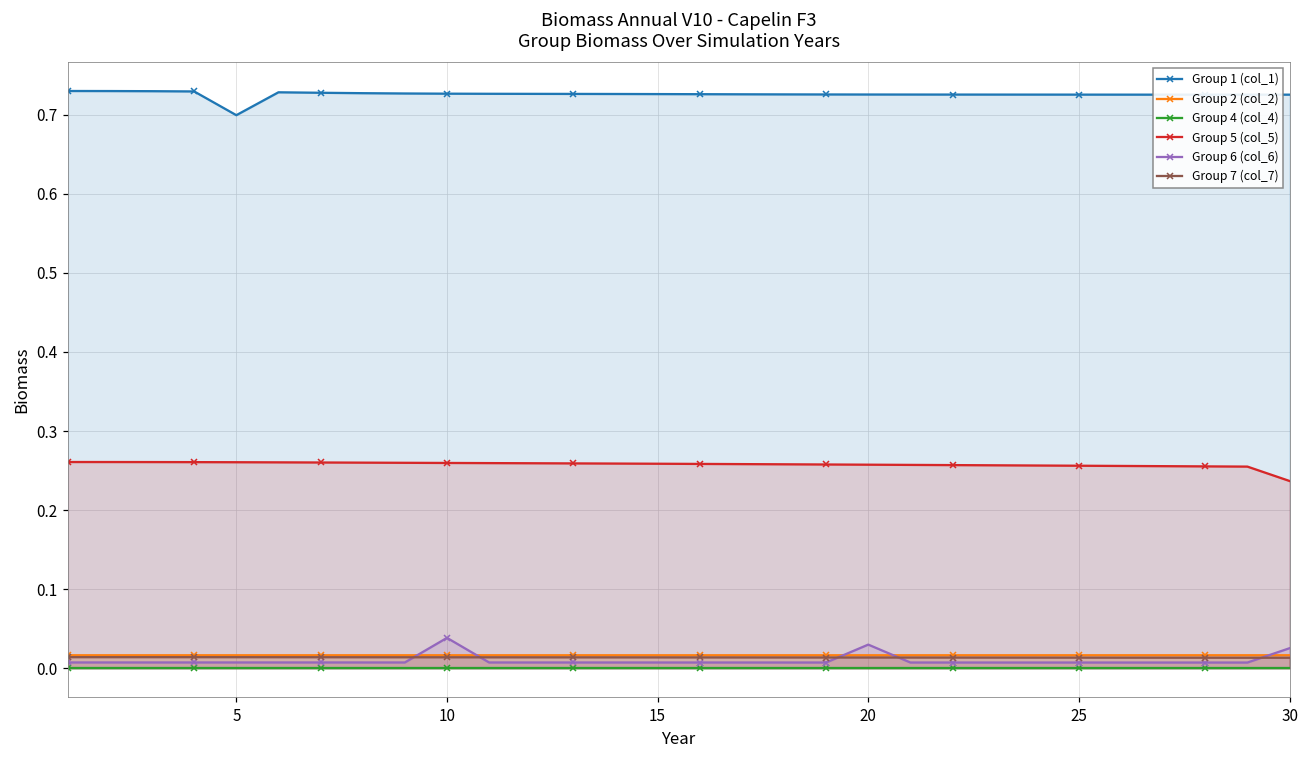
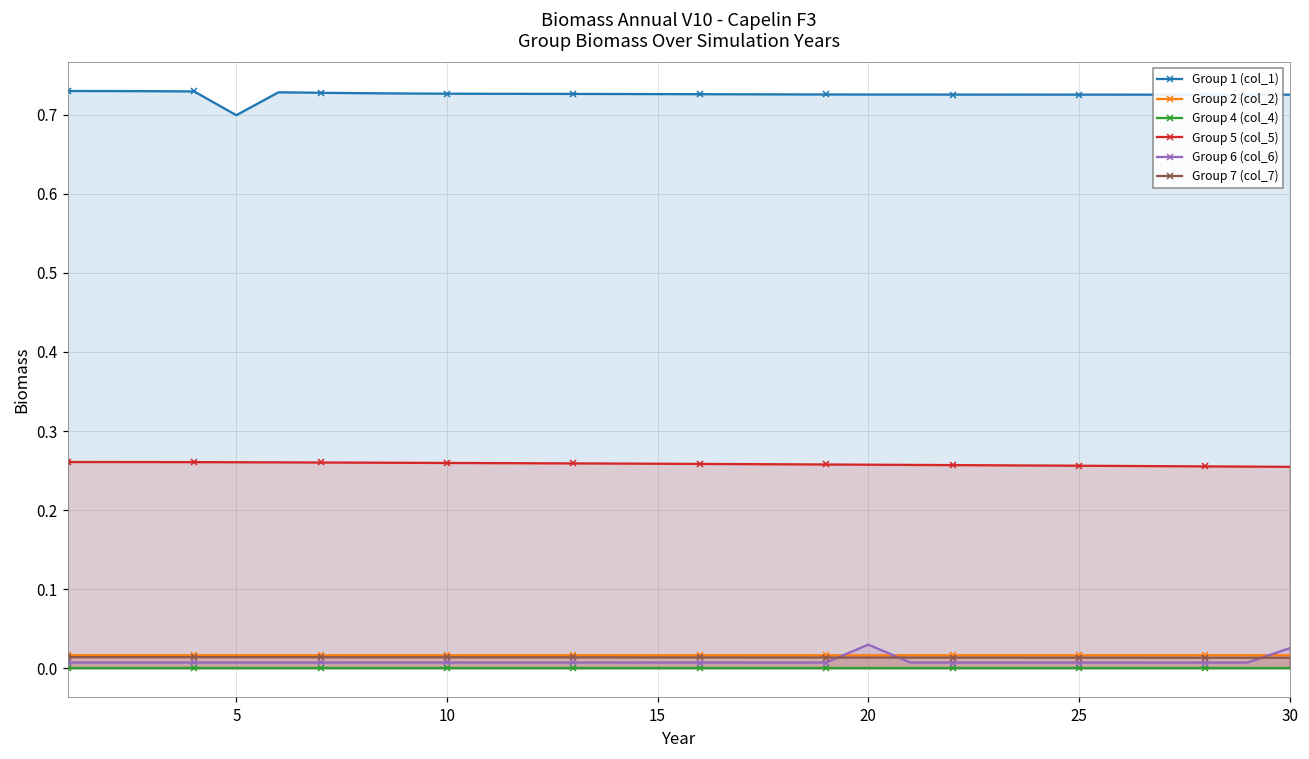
  {
    "Group 1 (col_1)": {
      "5": 0.70,
      "10": 0.73,
      "15": 0.73,
      "20": 0.73,
      "25": 0.73,
      "30": 0.73
    },
    "Group 4 (col_4)": {
      "5": 0.00,
      "10": 0.00,
      "15": 0.00,
      "20": 0.00,
      "25": 0.00,
      "30": 0.00
    },
    "Group 5 (col_5)": {
      "5": 0.26,
      "10": 0.26,
      "15": 0.26,
      "20": 0.26,
      "25": 0.26,
-     "30": 0.24
+     "30": 0.25
    },
    "Group 6 (col_6)": {
      "5": 0.01,
-     "10": 0.04,
+     "10": 0.01,
      "15": 0.01,
      "20": 0.03,
      "25": 0.01,
      "30": 0.03
    }
  }
